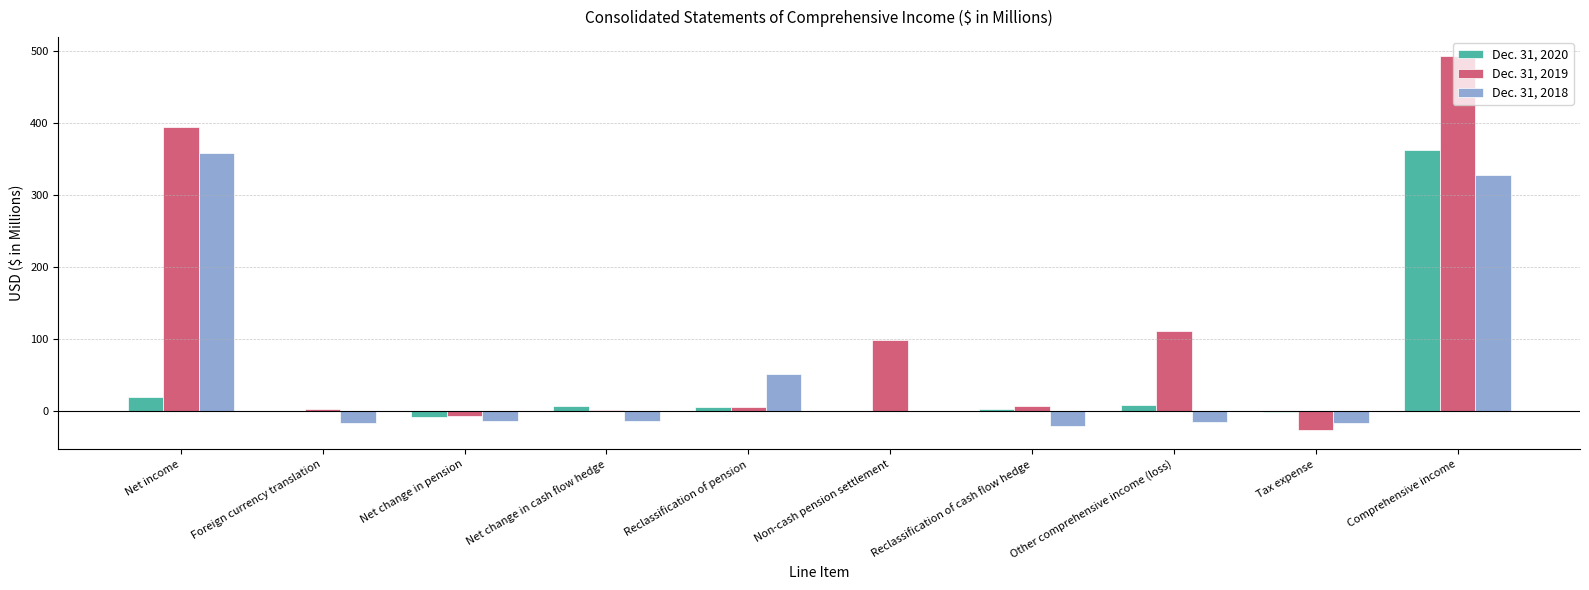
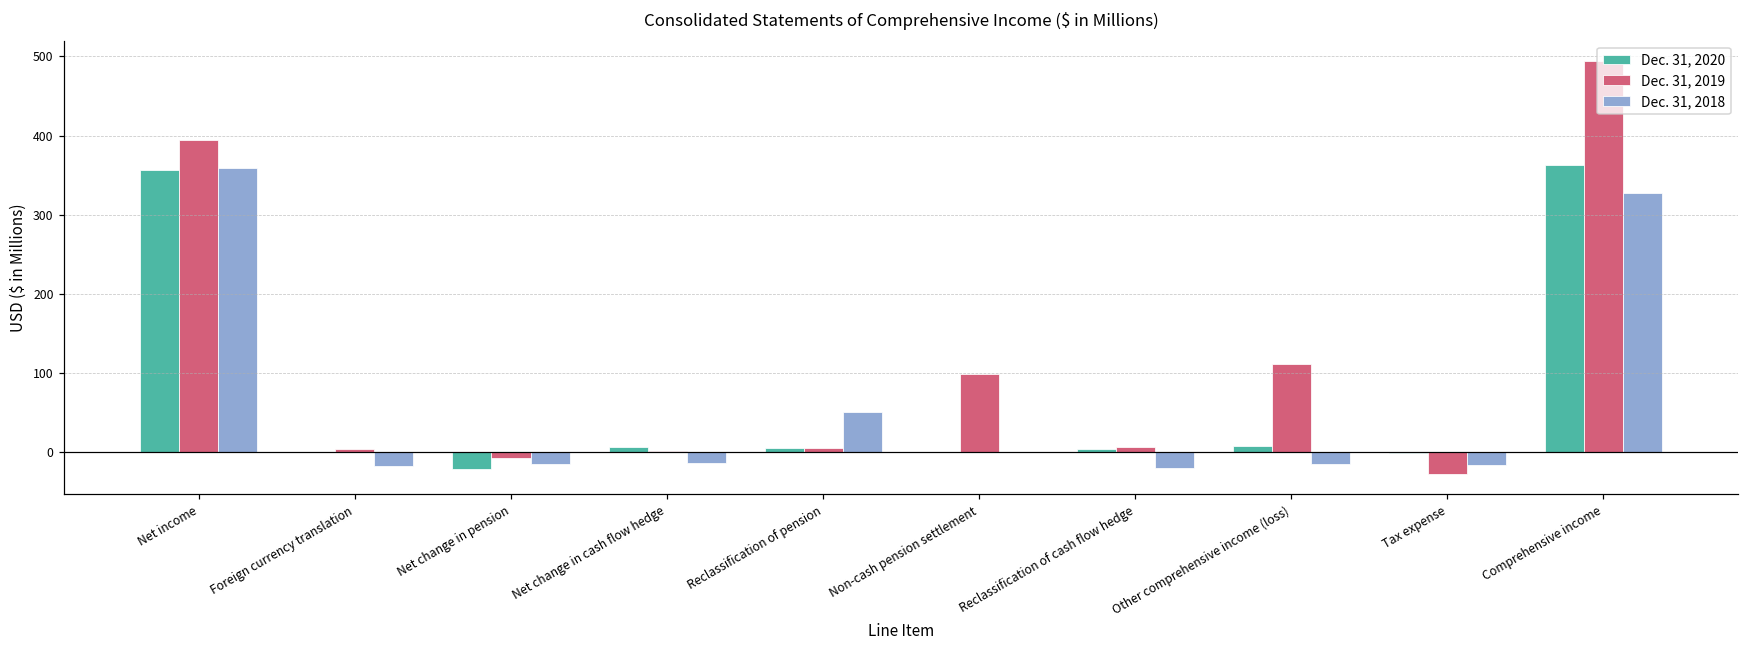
  {
    "Dec. 31, 2020": {
-     "Net income": 20,
-     "Net change in pension": -10,
+     "Net income": 360,
+     "Net change in pension": -20,
      "Net change in cash flow hedge": 10,
      "Reclassification of pension": 10,
      "Reclassification of cash flow hedge": 0,
      "Other comprehensive income (loss)": 10,
      "Comprehensive income": 360
    },
    "Dec. 31, 2019": {
      "Net income": 390,
      "Foreign currency translation": 0,
      "Net change in pension": -10,
      "Reclassification of pension": 10,
      "Non-cash pension settlement": 100,
      "Reclassification of cash flow hedge": 10,
      "Other comprehensive income (loss)": 110,
      "Tax expense": -30
    },
    "Dec. 31, 2018": {
      "Net income": 360,
      "Foreign currency translation": -20,
      "Net change in pension": -10,
      "Net change in cash flow hedge": -10,
      "Reclassification of pension": 50,
      "Reclassification of cash flow hedge": -20,
      "Other comprehensive income (loss)": -20,
      "Tax expense": -20,
      "Comprehensive income": 330
    }
  }
